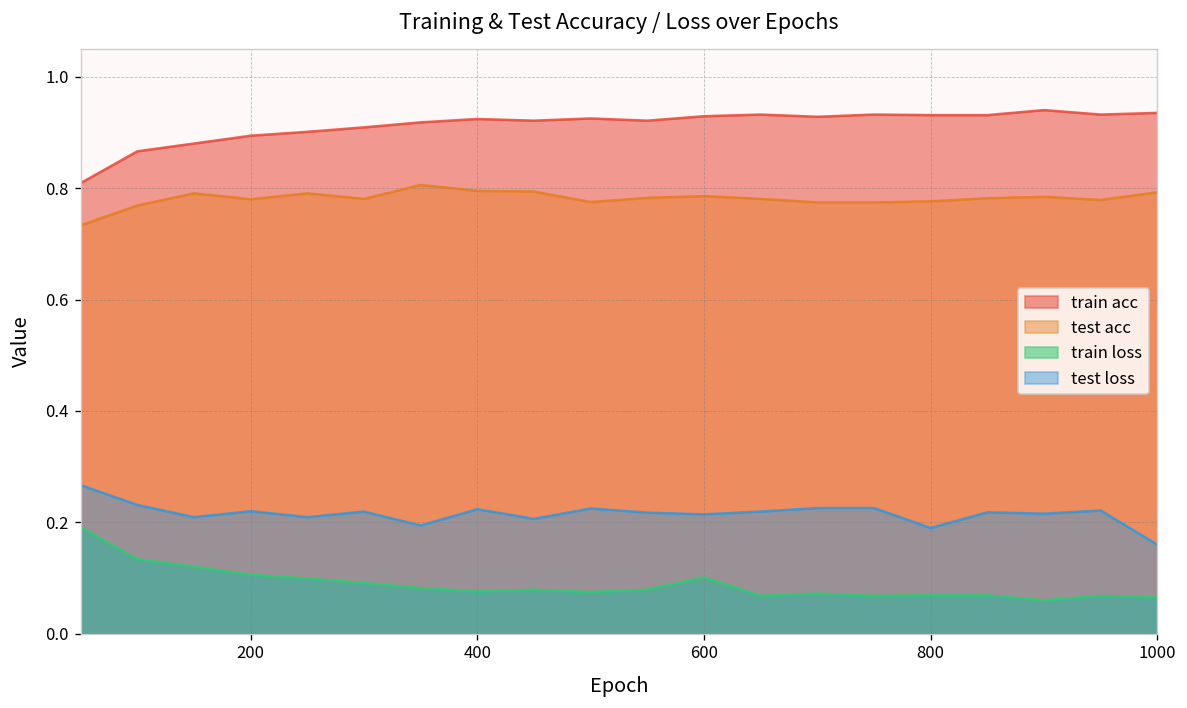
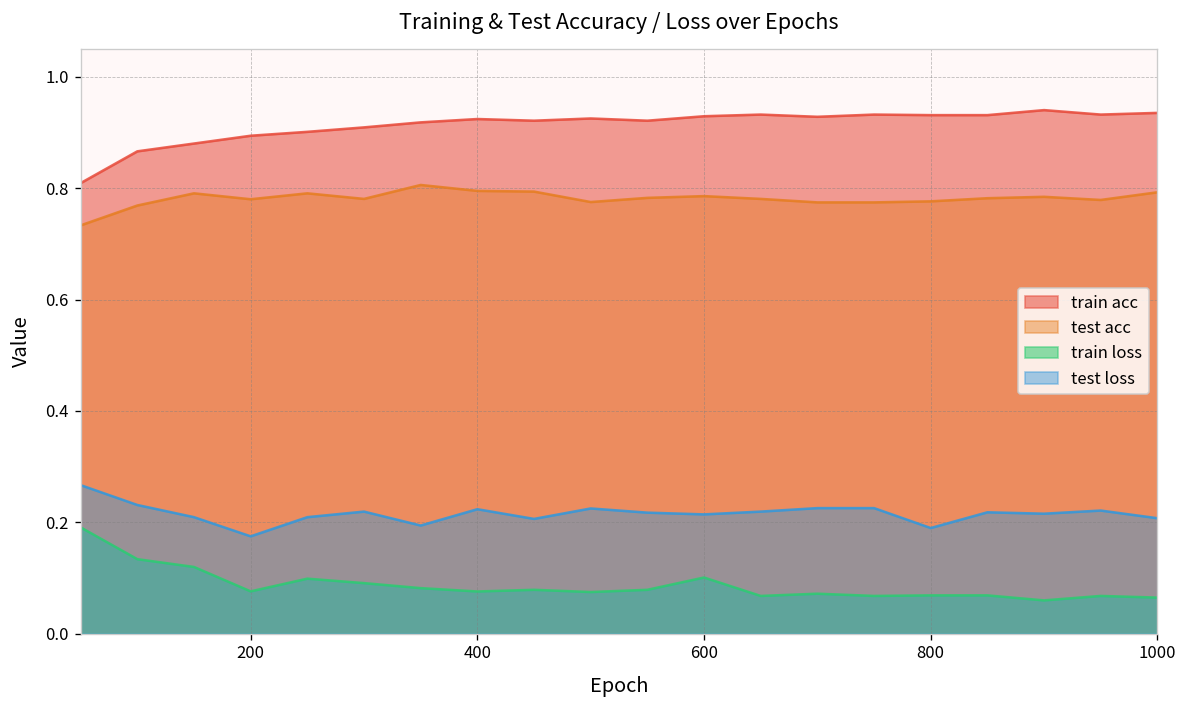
  {
    "train loss": {
-     "200": 0.11,
+     "200": 0.08,
      "400": 0.08,
      "600": 0.10,
      "800": 0.07,
      "1000": 0.06
    },
    "test loss": {
-     "200": 0.22,
+     "200": 0.17,
      "400": 0.22,
      "600": 0.21,
      "800": 0.19,
-     "1000": 0.16
+     "1000": 0.21
    }
  }
